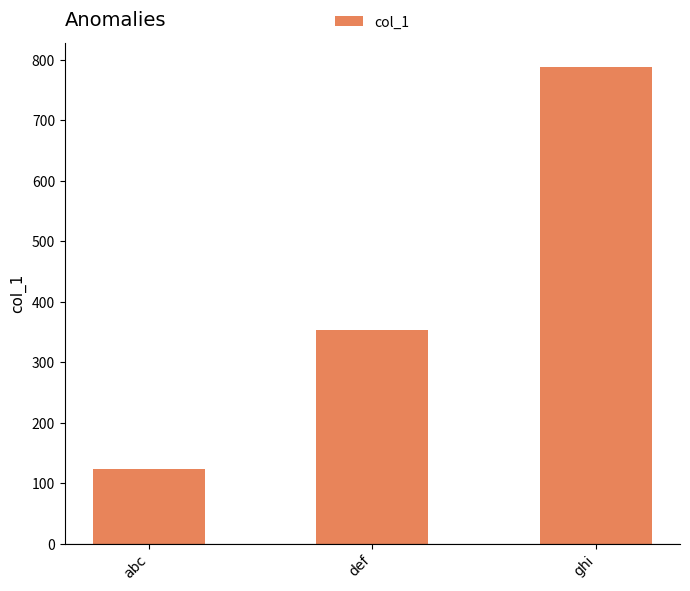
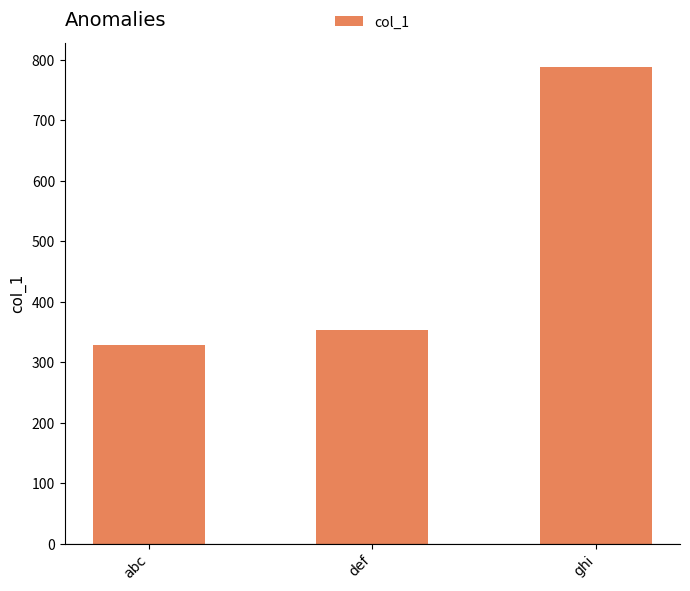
  {
-   "abc": 120,
+   "abc": 330,
    "def": 350,
    "ghi": 790
  }
